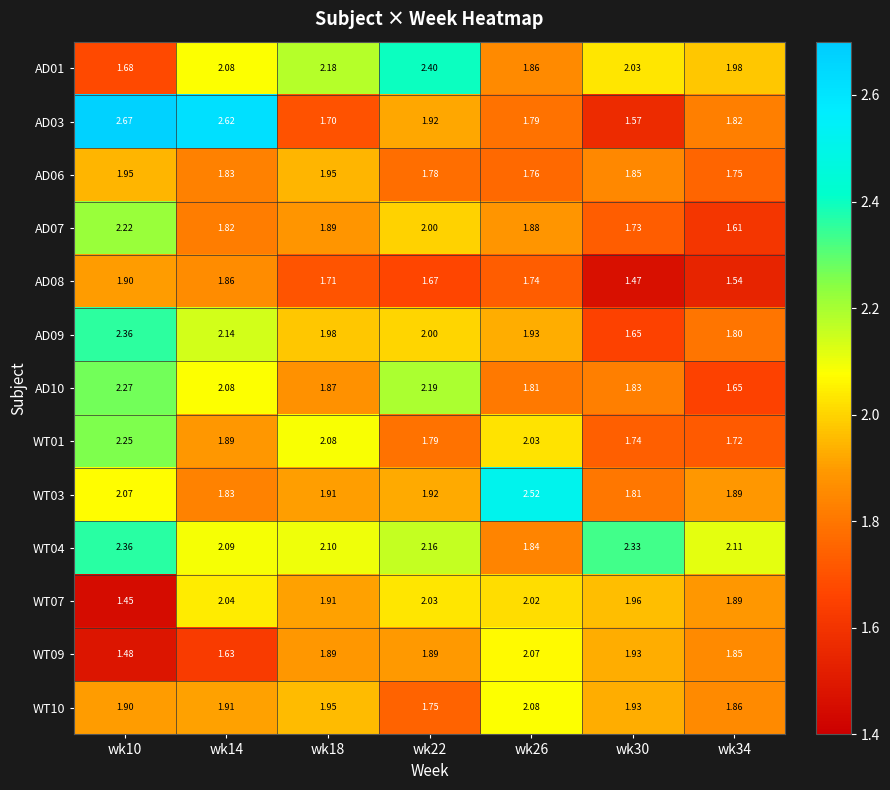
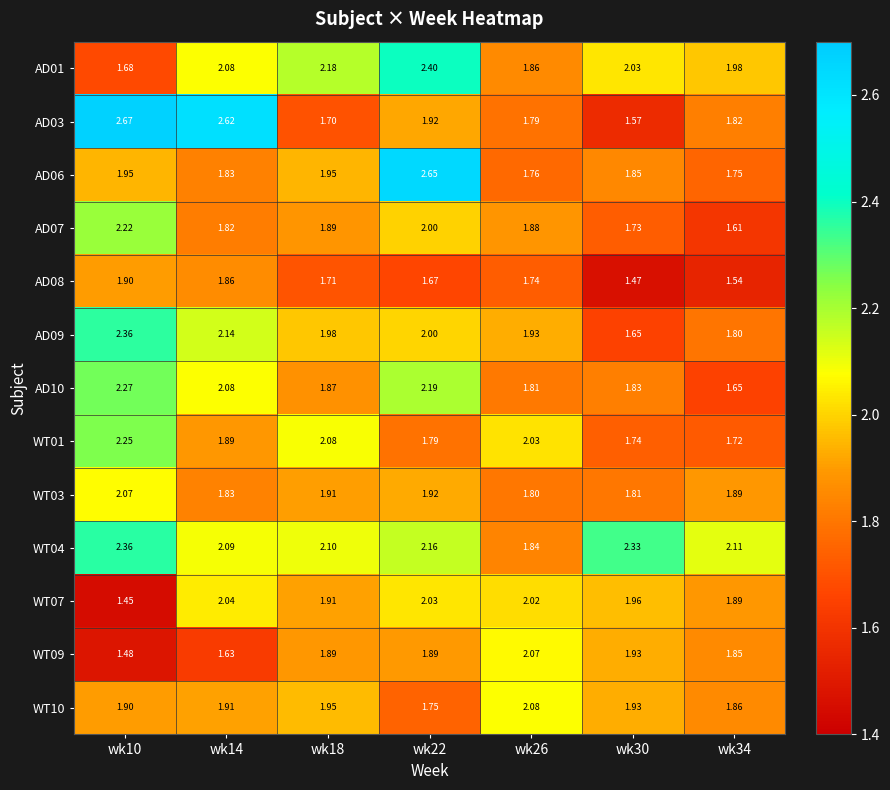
  {
    "AD01": {
      "wk10": 1.68,
      "wk14": 2.08,
      "wk18": 2.18,
      "wk22": 2.40,
      "wk26": 1.86,
      "wk30": 2.03,
      "wk34": 1.98
    },
    "AD03": {
      "wk10": 2.67,
      "wk14": 2.62,
      "wk18": 1.70,
      "wk22": 1.92,
      "wk26": 1.79,
      "wk30": 1.57,
      "wk34": 1.82
    },
    "AD06": {
      "wk10": 1.95,
      "wk14": 1.83,
      "wk18": 1.95,
-     "wk22": 1.78,
+     "wk22": 2.65,
      "wk26": 1.76,
      "wk30": 1.85,
      "wk34": 1.75
    },
    "AD07": {
      "wk10": 2.22,
      "wk14": 1.82,
      "wk18": 1.89,
      "wk22": 2.00,
      "wk26": 1.88,
      "wk30": 1.73,
      "wk34": 1.61
    },
    "AD08": {
      "wk10": 1.90,
      "wk14": 1.86,
      "wk18": 1.71,
      "wk22": 1.67,
      "wk26": 1.74,
      "wk30": 1.47,
      "wk34": 1.54
    },
    "AD09": {
      "wk10": 2.36,
      "wk14": 2.14,
      "wk18": 1.98,
      "wk22": 2.00,
      "wk26": 1.93,
      "wk30": 1.65,
      "wk34": 1.80
    },
    "AD10": {
      "wk10": 2.27,
      "wk14": 2.08,
      "wk18": 1.87,
      "wk22": 2.19,
      "wk26": 1.81,
      "wk30": 1.83,
      "wk34": 1.65
    },
    "WT01": {
      "wk10": 2.25,
      "wk14": 1.89,
      "wk18": 2.08,
      "wk22": 1.79,
      "wk26": 2.03,
      "wk30": 1.74,
      "wk34": 1.72
    },
    "WT03": {
      "wk10": 2.07,
      "wk14": 1.83,
      "wk18": 1.91,
      "wk22": 1.92,
-     "wk26": 2.52,
+     "wk26": 1.80,
      "wk30": 1.81,
      "wk34": 1.89
    },
    "WT04": {
      "wk10": 2.36,
      "wk14": 2.09,
      "wk18": 2.10,
      "wk22": 2.16,
      "wk26": 1.84,
      "wk30": 2.33,
      "wk34": 2.11
    },
    "WT07": {
      "wk10": 1.45,
      "wk14": 2.04,
      "wk18": 1.91,
      "wk22": 2.03,
      "wk26": 2.02,
      "wk30": 1.96,
      "wk34": 1.89
    },
    "WT09": {
      "wk10": 1.48,
      "wk14": 1.63,
      "wk18": 1.89,
      "wk22": 1.89,
      "wk26": 2.07,
      "wk30": 1.93,
      "wk34": 1.85
    },
    "WT10": {
      "wk10": 1.90,
      "wk14": 1.91,
      "wk18": 1.95,
      "wk22": 1.75,
      "wk26": 2.08,
      "wk30": 1.93,
      "wk34": 1.86
    }
  }
